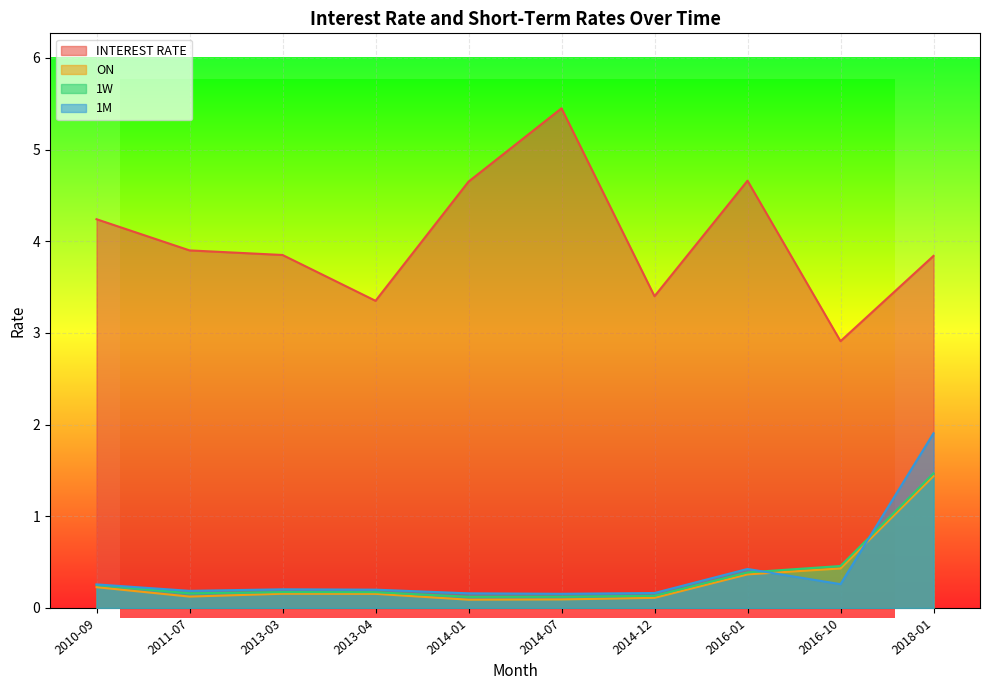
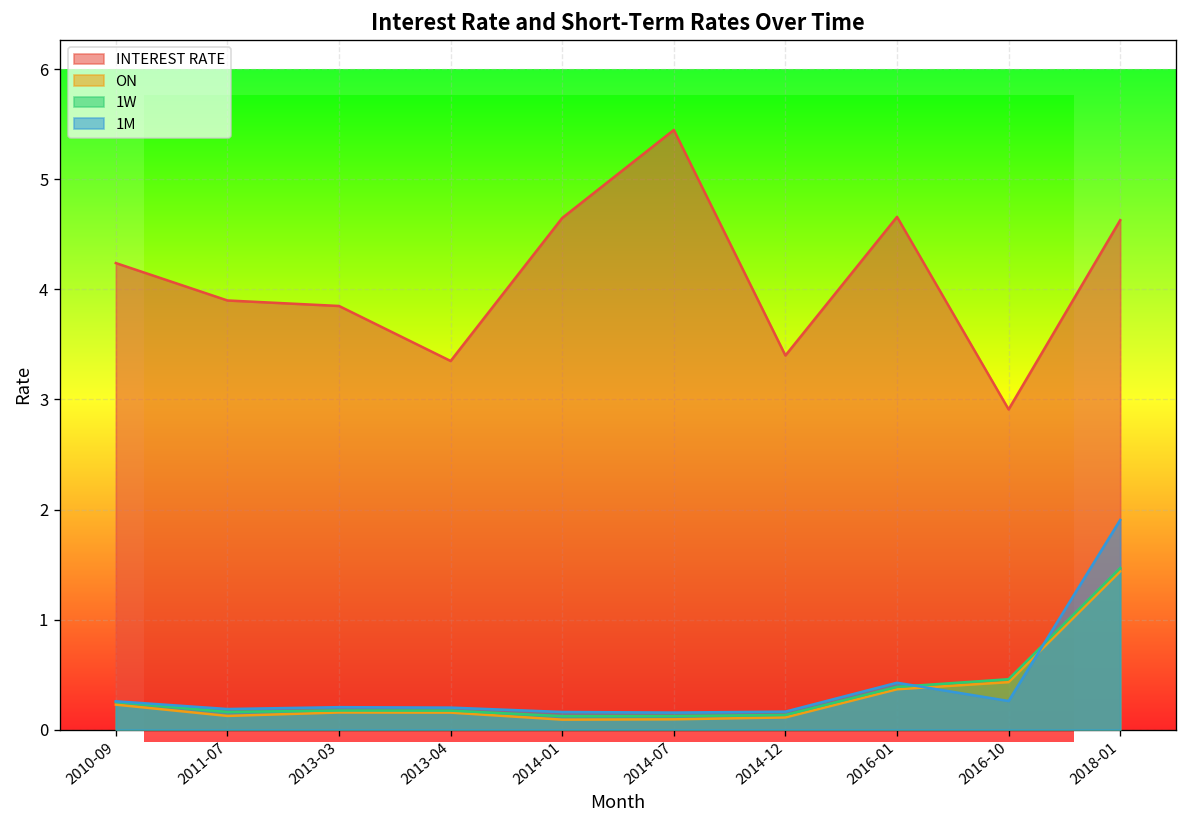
  {
    "INTEREST RATE": {
      "2010-09": 4.2,
      "2011-07": 3.9,
      "2013-03": 3.9,
      "2013-04": 3.4,
      "2014-01": 4.7,
      "2014-07": 5.5,
      "2014-12": 3.4,
      "2016-01": 4.7,
      "2016-10": 2.9,
-     "2018-01": 3.8
+     "2018-01": 4.6
    },
    "ON": {
      "2011-07": 0.1,
      "2014-01": 0.1,
      "2014-07": 0.1,
      "2018-01": 1.4
    },
    "1W": {
      "2014-01": 0.1,
      "2014-07": 0.1,
      "2018-01": 1.5
    },
    "1M": {
      "2013-03": 0.2,
      "2014-01": 0.2,
      "2014-07": 0.2,
      "2014-12": 0.2,
      "2016-01": 0.4,
      "2016-10": 0.3,
      "2018-01": 1.9
    }
  }
